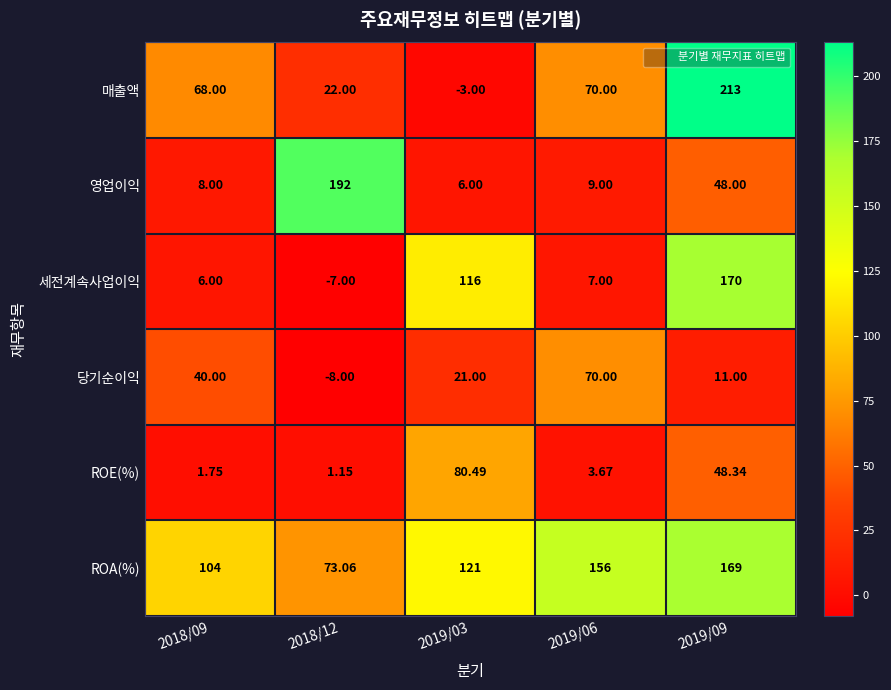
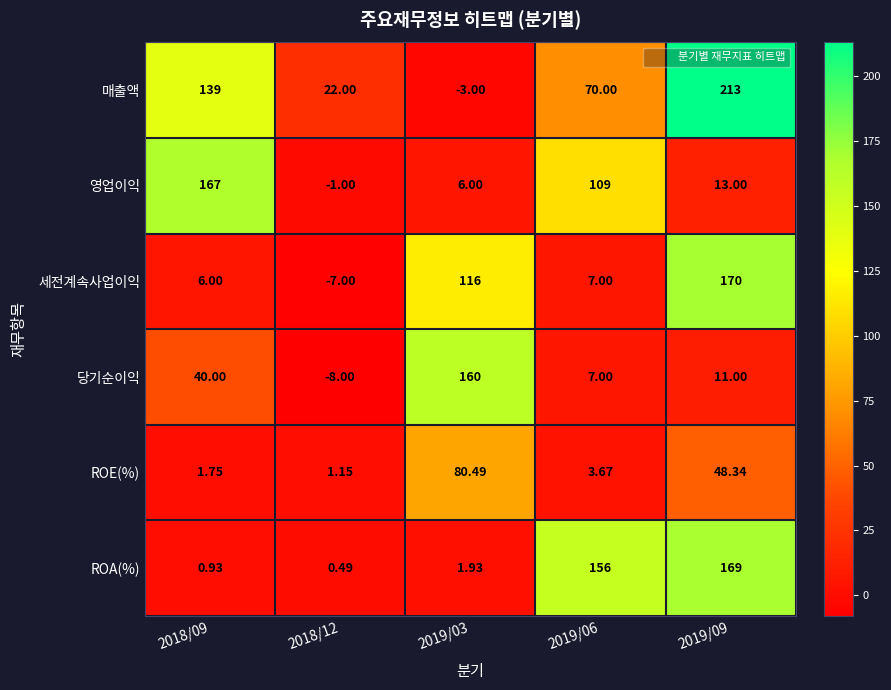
  {
    "매출액": {
-     "2018/09": 68.00,
+     "2018/09": 139,
      "2018/12": 22.00,
      "2019/03": -3.00,
      "2019/06": 70.00,
      "2019/09": 213
    },
    "영업이익": {
-     "2018/09": 8.00,
-     "2018/12": 192,
+     "2018/09": 167,
+     "2018/12": -1.00,
      "2019/03": 6.00,
-     "2019/06": 9.00,
-     "2019/09": 48.00
+     "2019/06": 109,
+     "2019/09": 13.00
    },
    "세전계속사업이익": {
      "2018/09": 6.00,
      "2018/12": -7.00,
      "2019/03": 116,
      "2019/06": 7.00,
      "2019/09": 170
    },
    "당기순이익": {
      "2018/09": 40.00,
      "2018/12": -8.00,
-     "2019/03": 21.00,
-     "2019/06": 70.00,
+     "2019/03": 160,
+     "2019/06": 7.00,
      "2019/09": 11.00
    },
    "ROE(%)": {
      "2018/09": 1.75,
      "2018/12": 1.15,
      "2019/03": 80.49,
      "2019/06": 3.67,
      "2019/09": 48.34
    },
    "ROA(%)": {
-     "2018/09": 104,
-     "2018/12": 73.06,
-     "2019/03": 121,
+     "2018/09": 0.93,
+     "2018/12": 0.49,
+     "2019/03": 1.93,
      "2019/06": 156,
      "2019/09": 169
    }
  }
